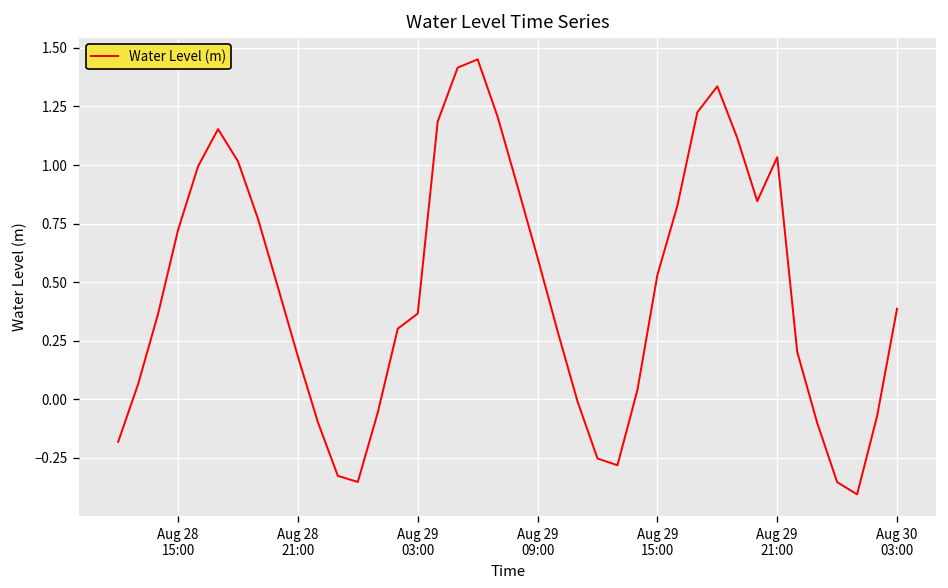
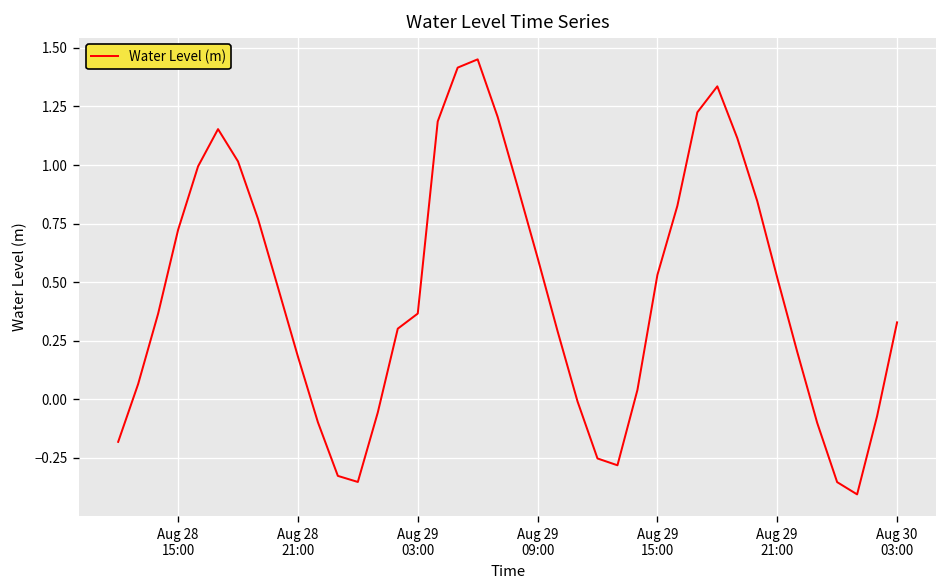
  {
    "Aug 28 15:00": 0.72,
    "Aug 28 21:00": 0.18,
    "Aug 29 03:00": 0.37,
    "Aug 29 09:00": 0.60,
    "Aug 29 15:00": 0.53,
-   "Aug 29 21:00": 1.03,
-   "Aug 30 03:00": 0.39
+   "Aug 29 21:00": 0.52,
+   "Aug 30 03:00": 0.33
  }
